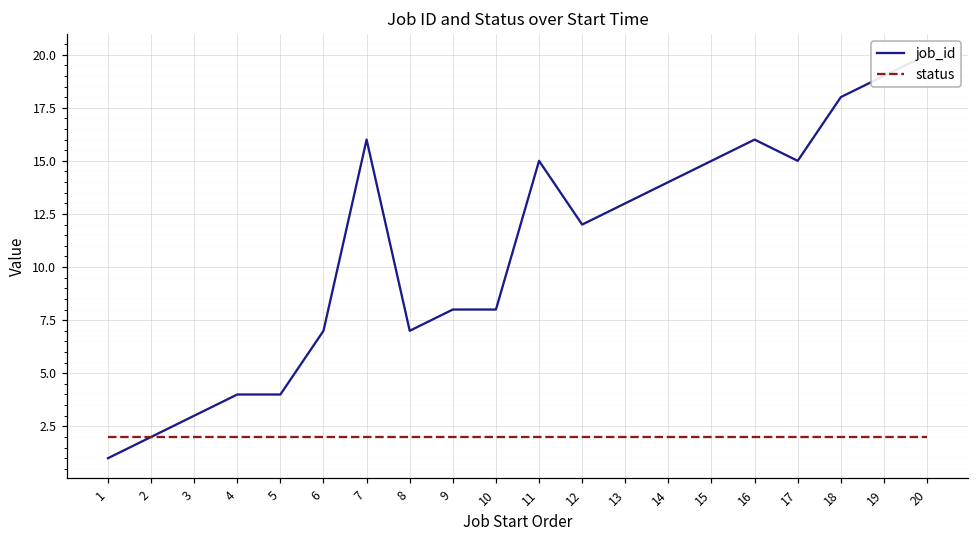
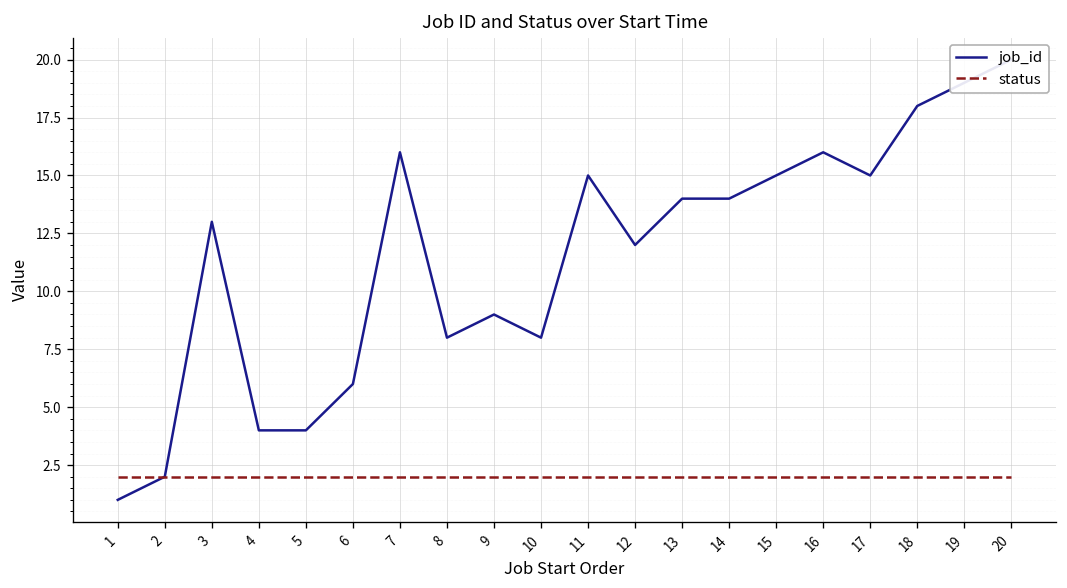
  {
    "job_id": {
      "1": 1,
-     "3": 3,
+     "3": 13,
      "4": 4,
      "5": 4,
-     "6": 7,
+     "6": 6,
      "7": 16,
-     "8": 7,
-     "9": 8,
+     "8": 8,
+     "9": 9,
      "10": 8,
      "11": 15,
      "12": 12,
-     "13": 13,
+     "13": 14,
      "14": 14,
      "15": 15,
      "16": 16,
      "17": 15,
      "18": 18
    },
    "status": {
      "1": 2,
      "3": 2,
      "4": 2,
      "5": 2,
      "6": 2,
      "7": 2,
      "8": 2,
      "9": 2,
      "10": 2,
      "11": 2,
      "12": 2,
      "13": 2,
      "14": 2,
      "15": 2,
      "16": 2,
      "17": 2,
      "18": 2,
      "19": 2,
      "20": 2
    }
  }
